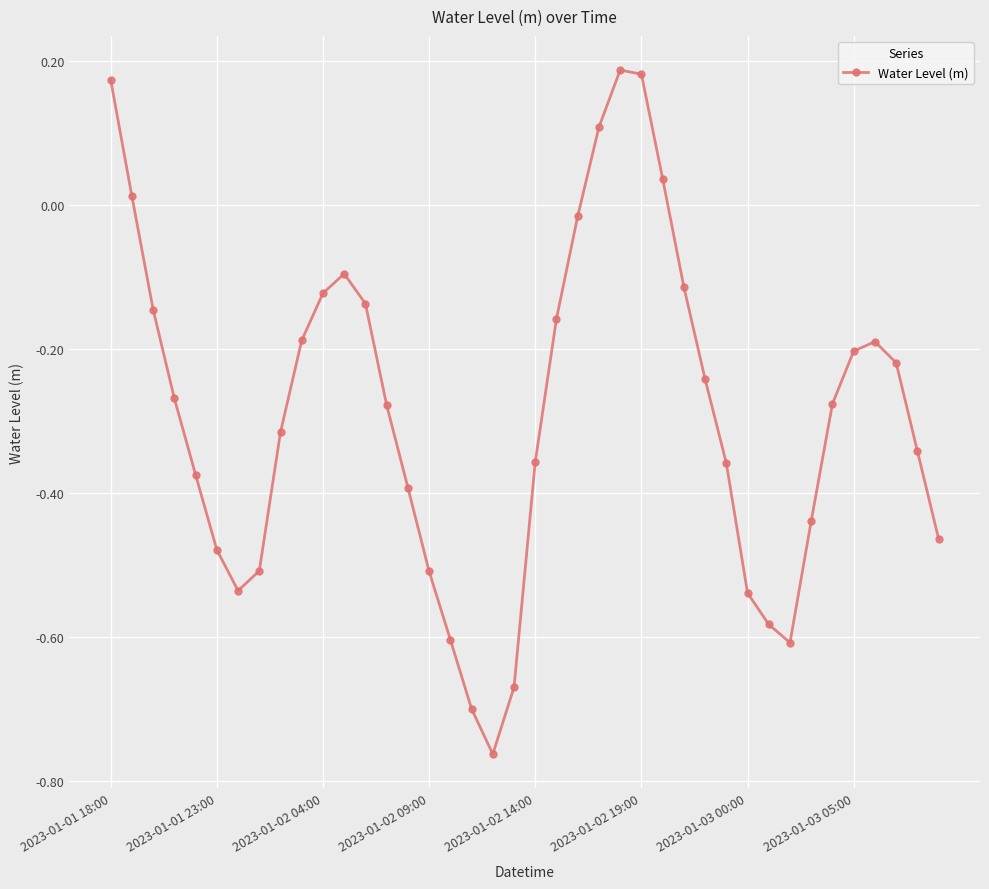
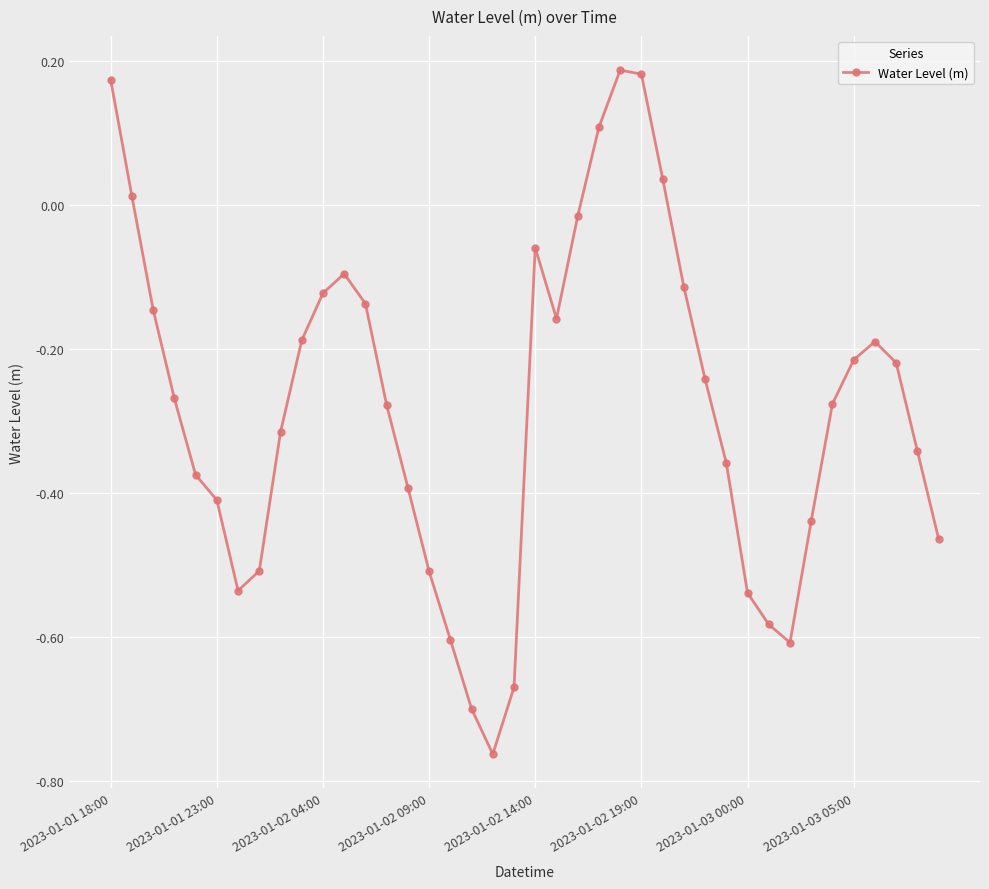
  {
    "2023-01-01 18:00": 0.17,
-   "2023-01-01 23:00": -0.48,
+   "2023-01-01 23:00": -0.41,
    "2023-01-02 04:00": -0.12,
    "2023-01-02 09:00": -0.51,
-   "2023-01-02 14:00": -0.36,
+   "2023-01-02 14:00": -0.06,
    "2023-01-02 19:00": 0.18,
    "2023-01-03 00:00": -0.54,
-   "2023-01-03 05:00": -0.20
+   "2023-01-03 05:00": -0.21
  }
